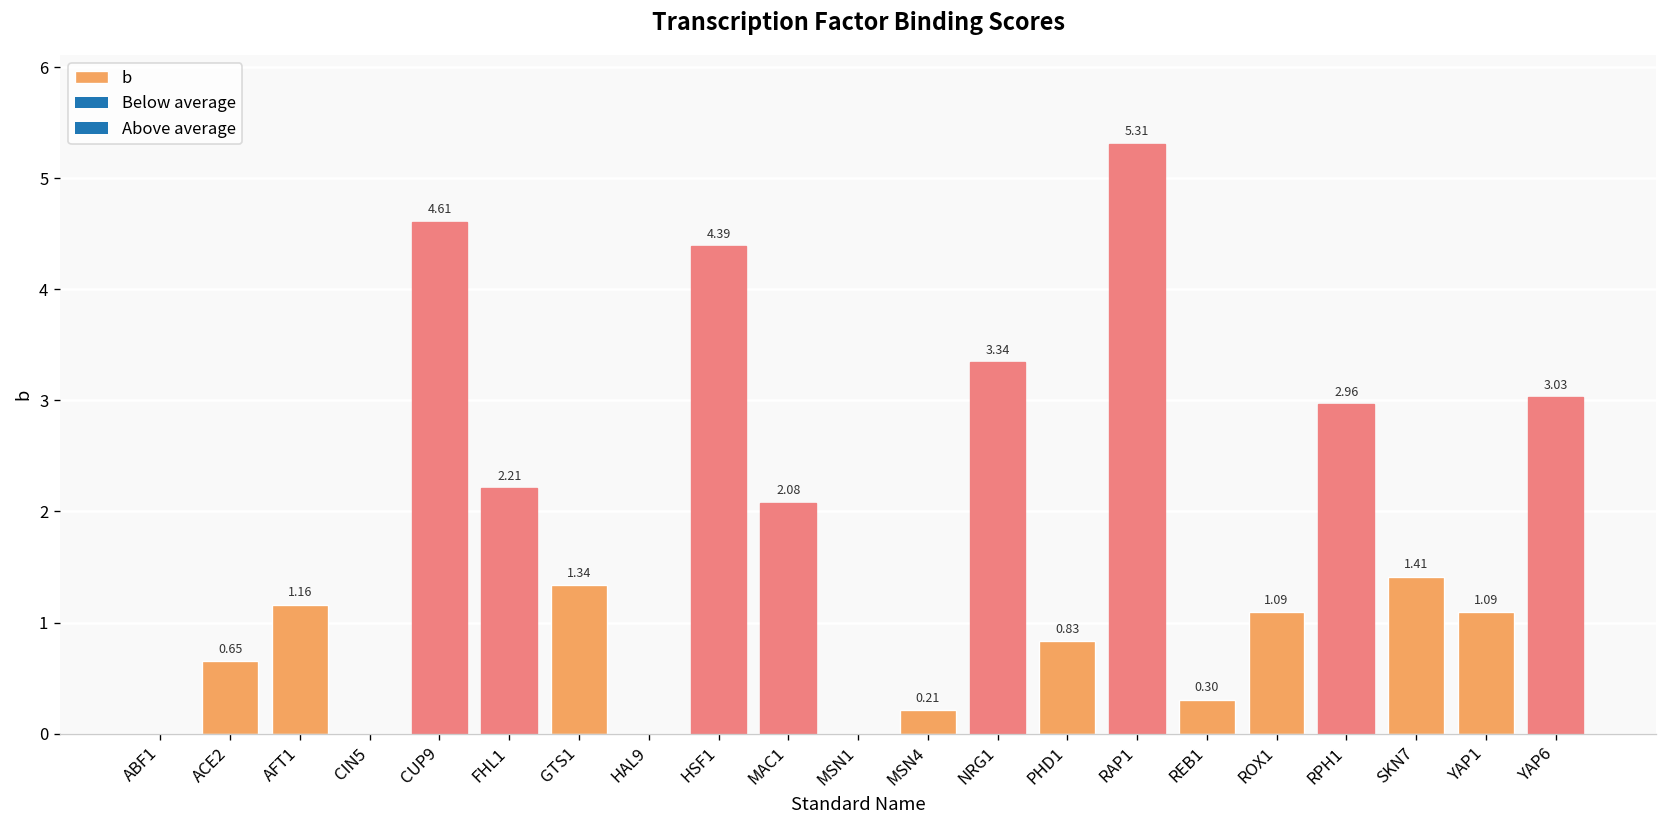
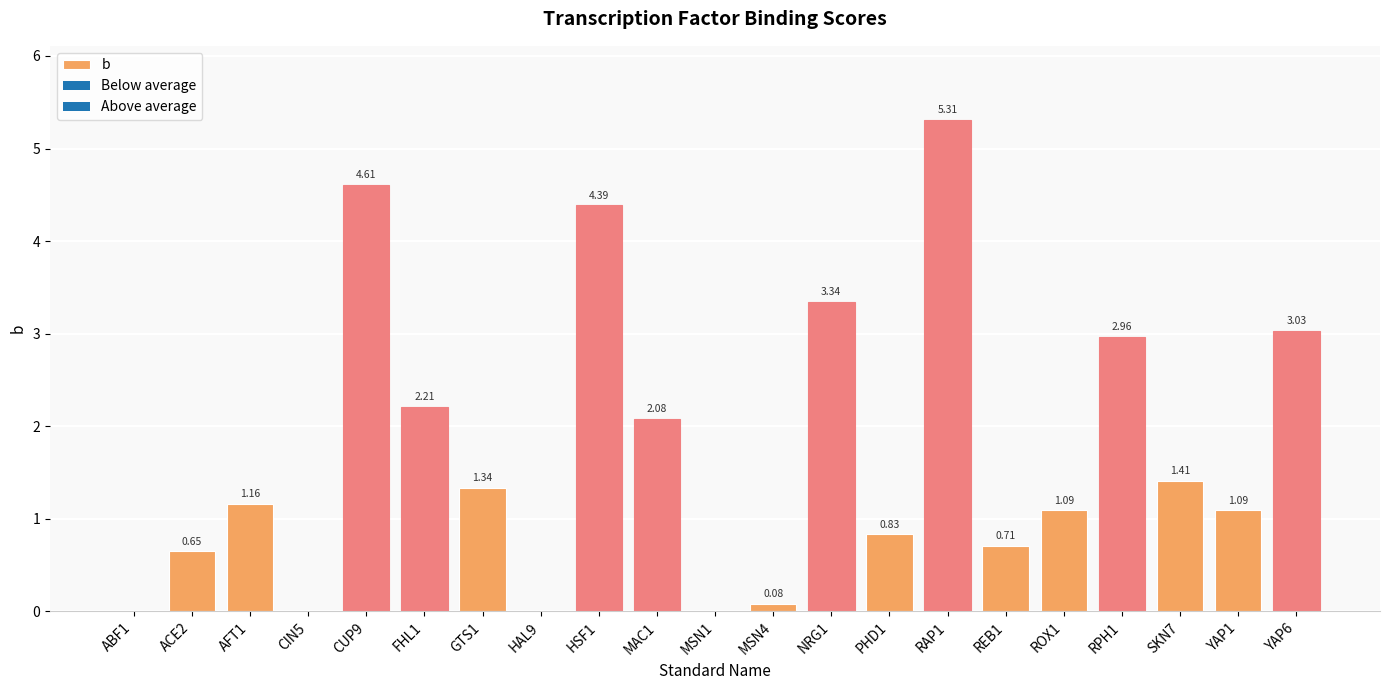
  {
    "ACE2": 0.65,
    "AFT1": 1.16,
    "CUP9": 4.61,
    "FHL1": 2.21,
    "GTS1": 1.34,
    "HSF1": 4.39,
    "MAC1": 2.08,
-   "MSN4": 0.21,
+   "MSN4": 0.08,
    "NRG1": 3.34,
    "PHD1": 0.83,
    "RAP1": 5.31,
-   "REB1": 0.30,
+   "REB1": 0.71,
    "ROX1": 1.09,
    "RPH1": 2.96,
    "SKN7": 1.41,
    "YAP1": 1.09,
    "YAP6": 3.03
  }
